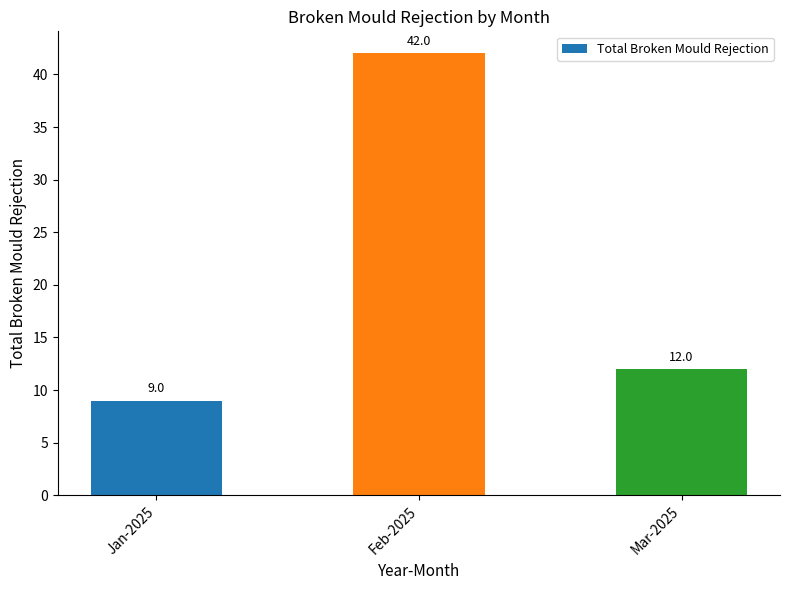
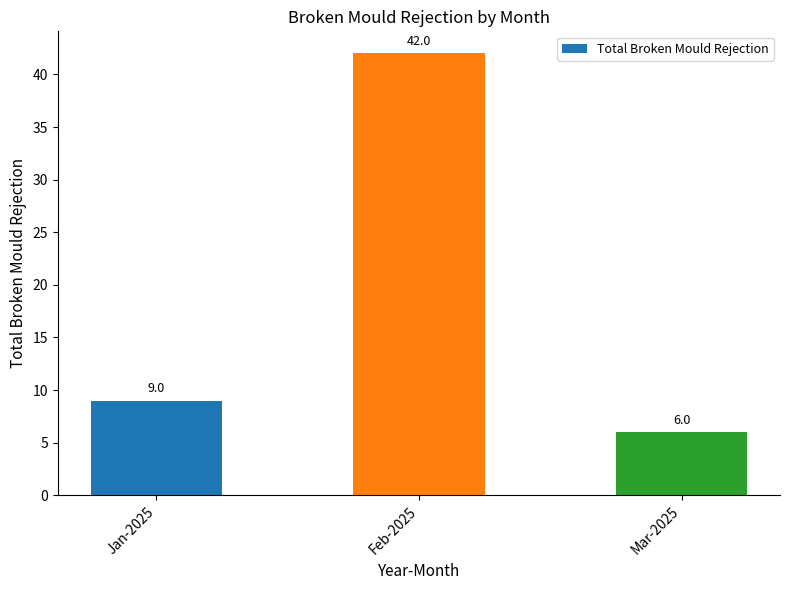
  {
    "Jan-2025": 9.0,
    "Feb-2025": 42.0,
-   "Mar-2025": 12.0
+   "Mar-2025": 6.0
  }
